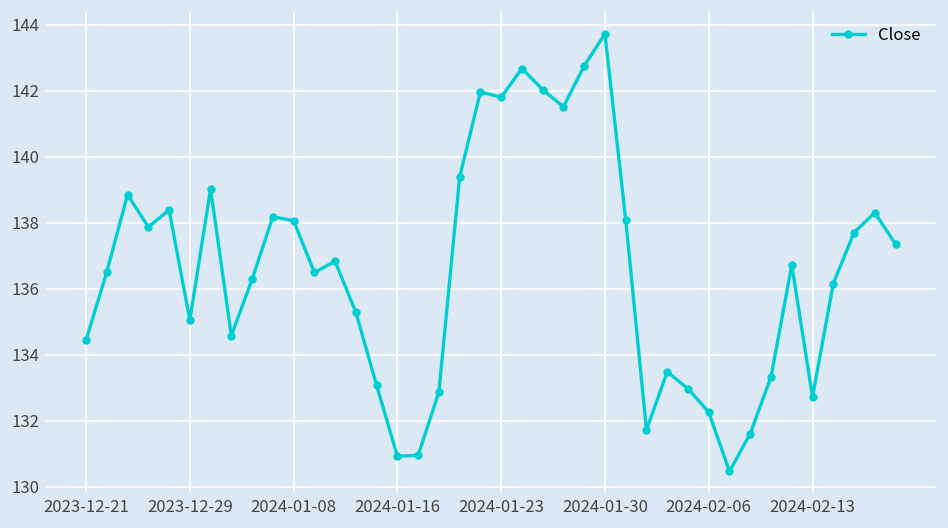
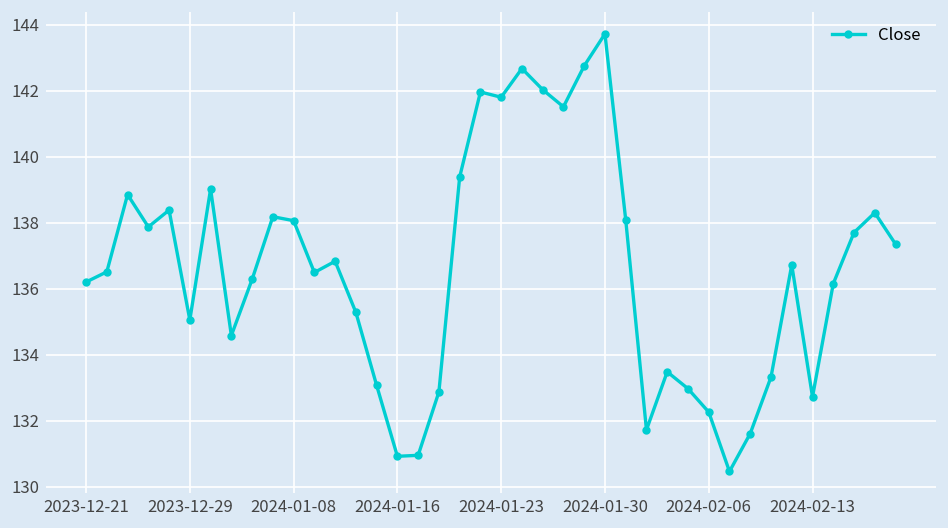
  {
-   "2023-12-21": 134.5,
+   "2023-12-21": 136.2,
    "2023-12-29": 135.1,
    "2024-01-08": 138.1,
    "2024-01-16": 130.9,
    "2024-01-23": 141.8,
    "2024-01-30": 143.7,
    "2024-02-06": 132.3,
    "2024-02-13": 132.7
  }
